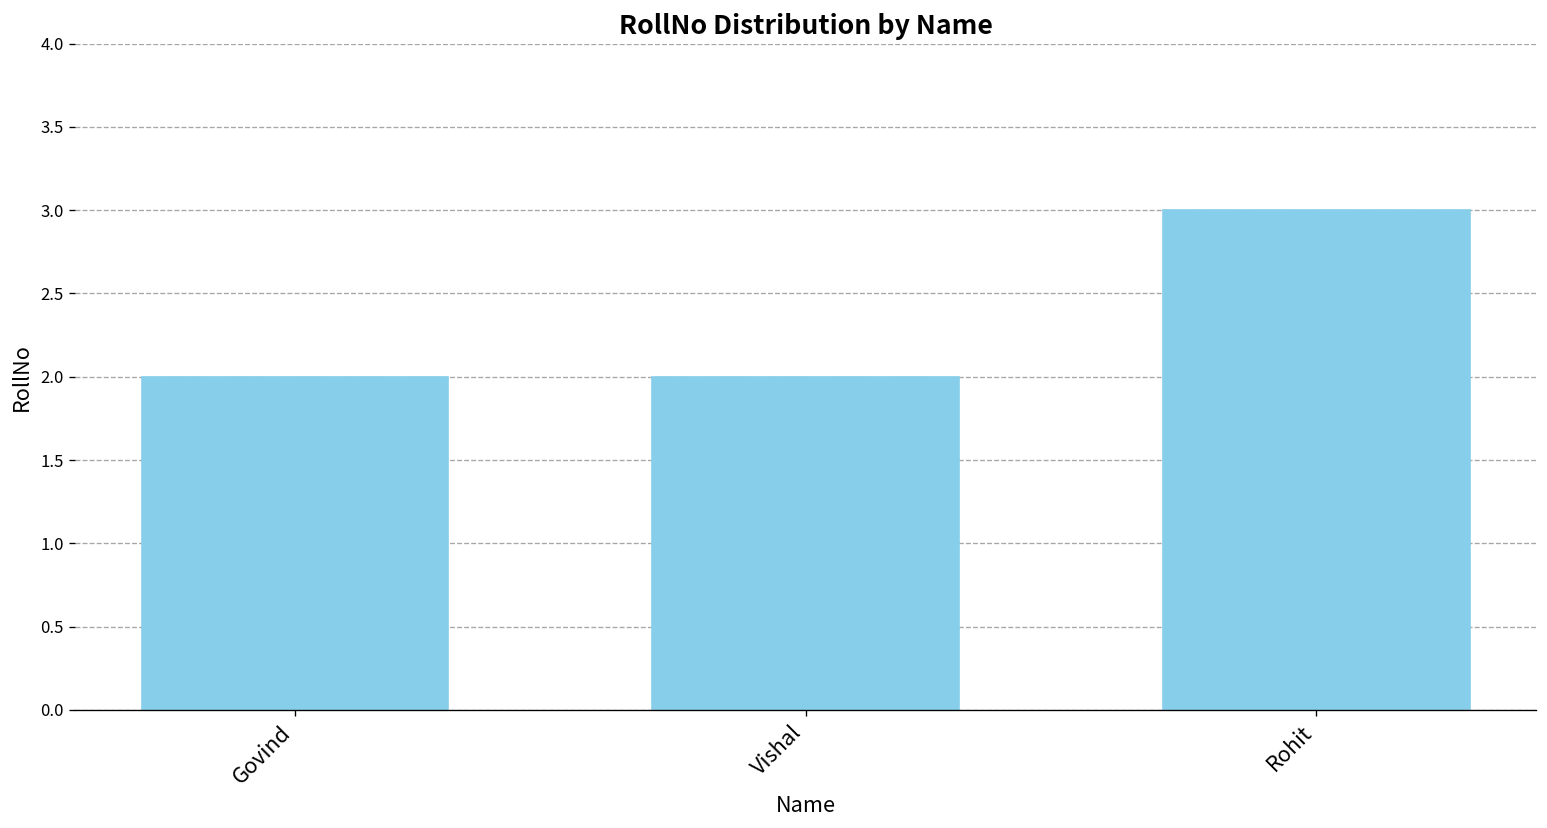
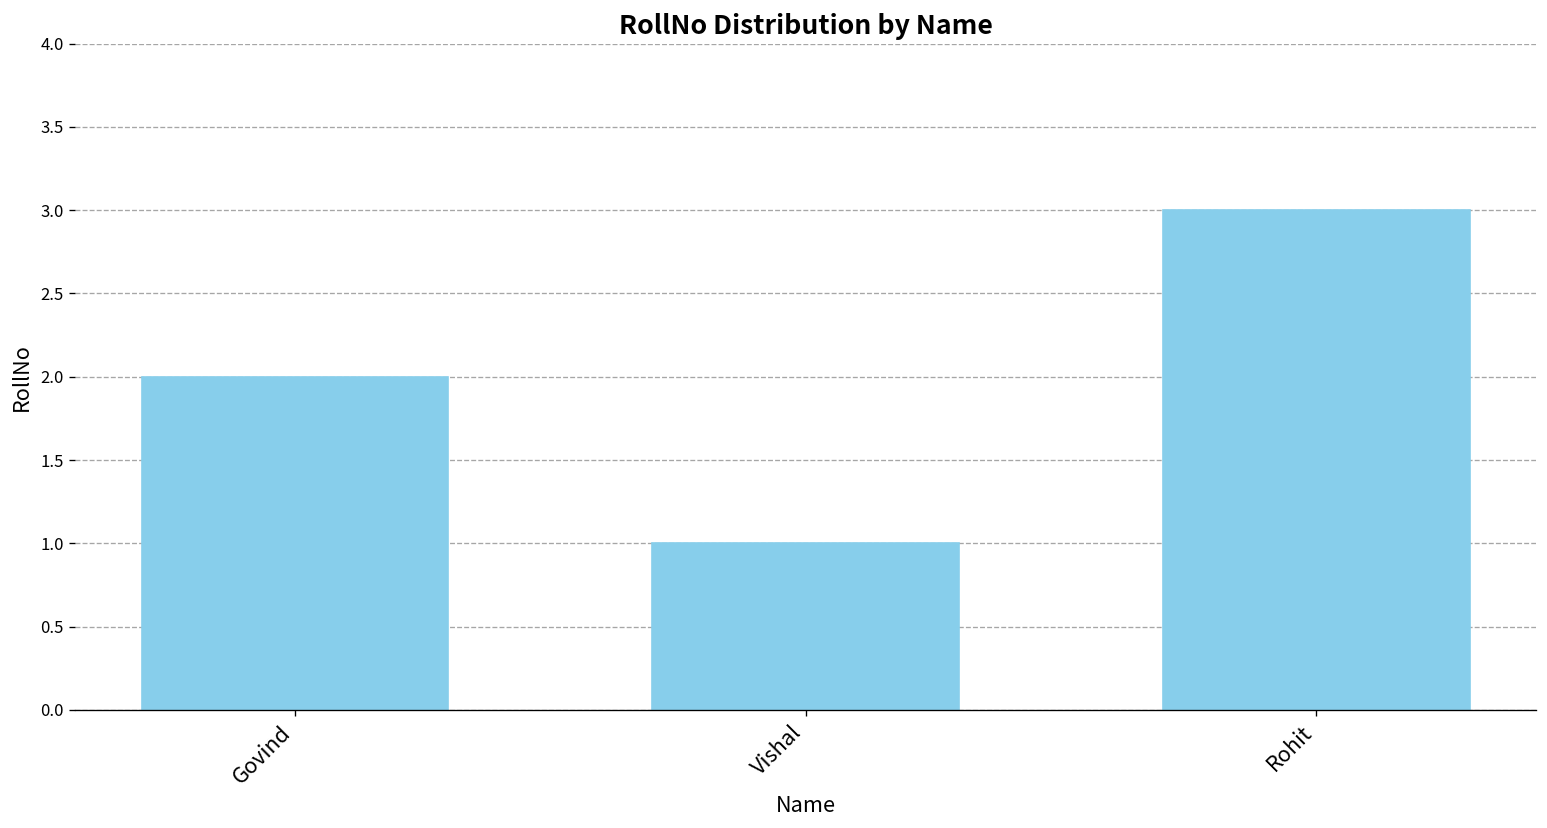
  {
    "Govind": 2,
-   "Vishal": 2,
+   "Vishal": 1,
    "Rohit": 3
  }
